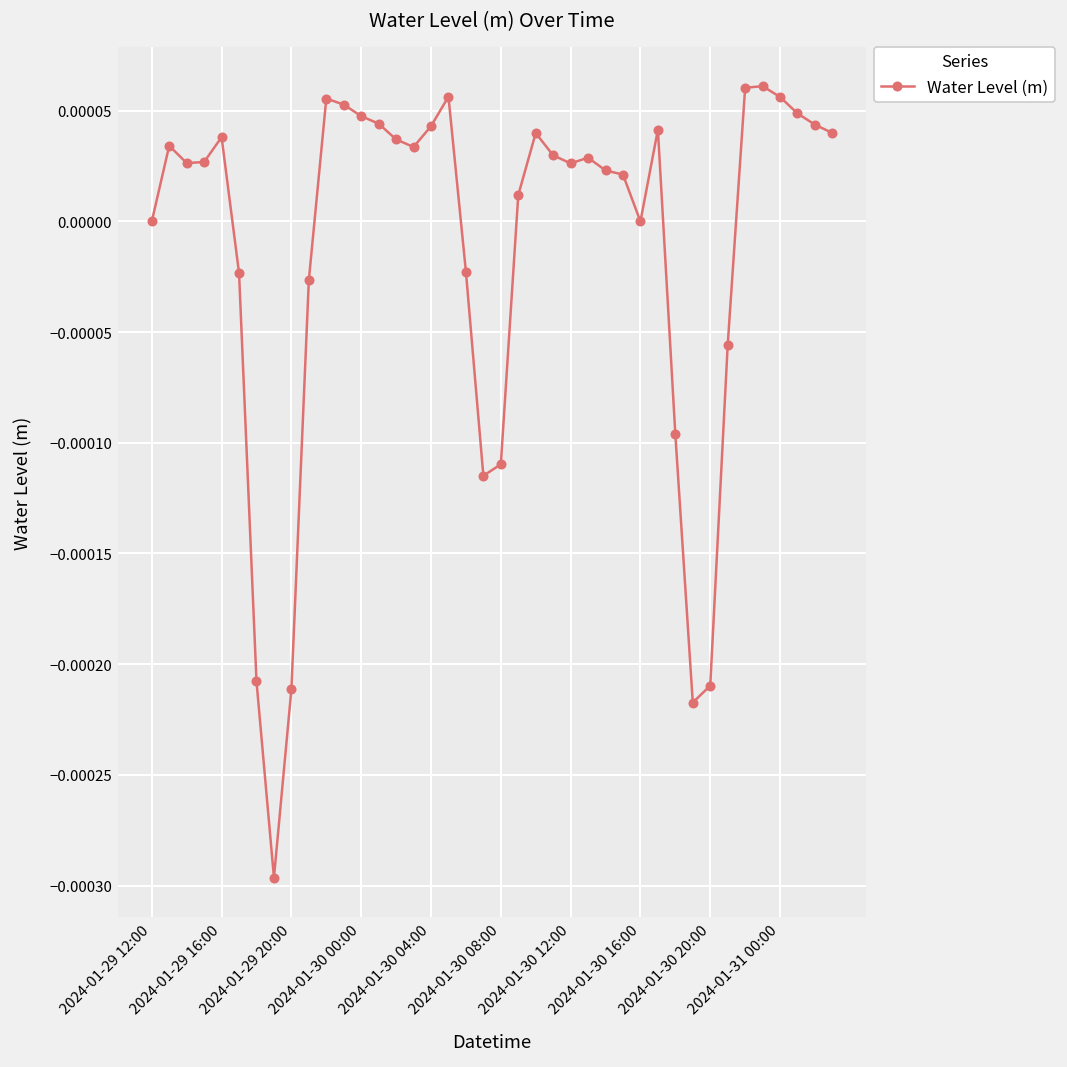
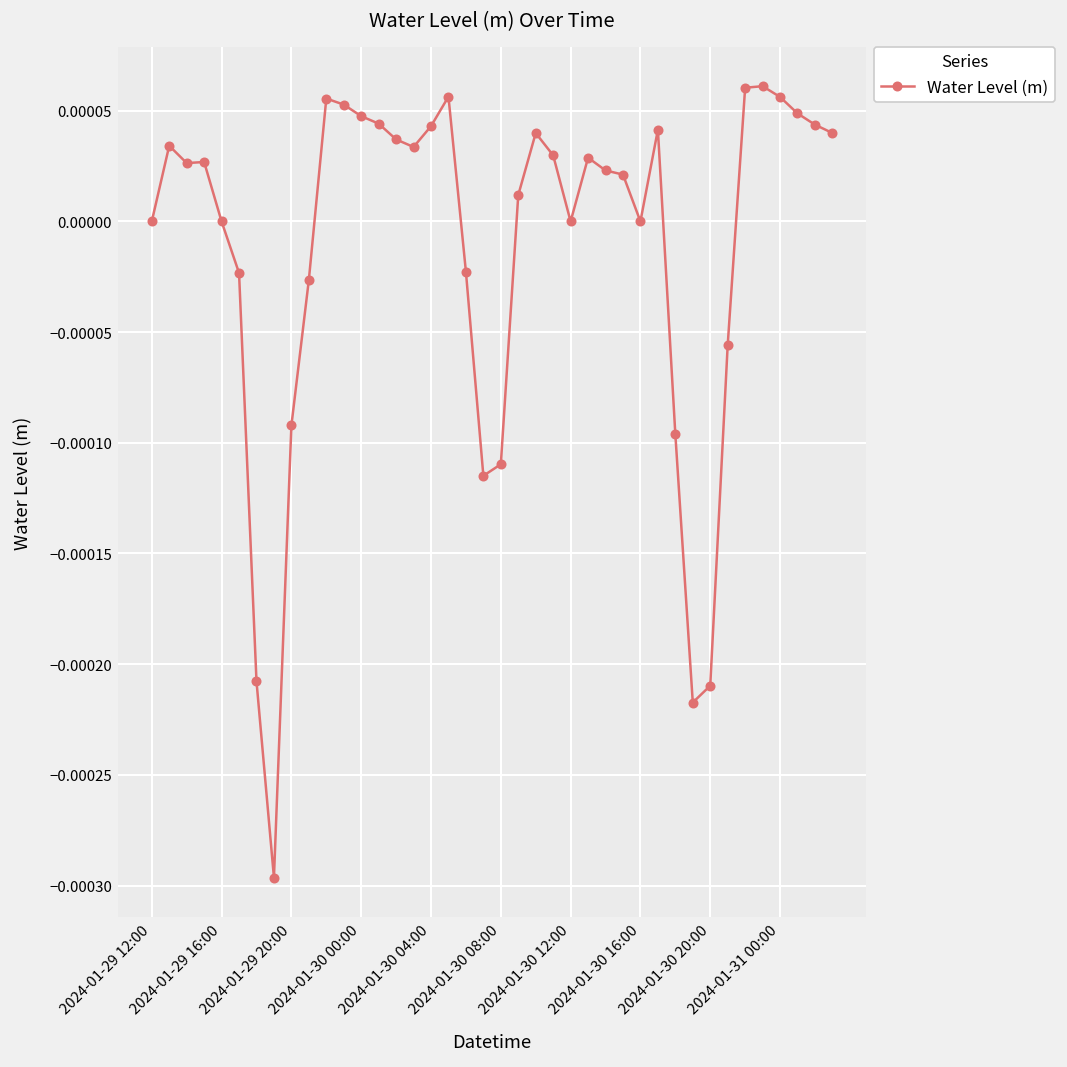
  {
    "2024-01-29 12:00": 0.000000,
-   "2024-01-29 16:00": 0.00004,
-   "2024-01-29 20:00": -0.000211,
+   "2024-01-29 16:00": 0.00000,
+   "2024-01-29 20:00": -0.000092,
    "2024-01-30 00:00": 0.000048,
    "2024-01-30 04:00": 0.000043,
    "2024-01-30 08:00": -0.000110,
-   "2024-01-30 12:00": 0.00003,
+   "2024-01-30 12:00": 0.00000,
    "2024-01-30 16:00": 0.000000,
    "2024-01-30 20:00": -0.000210,
    "2024-01-31 00:00": 0.000056
  }
